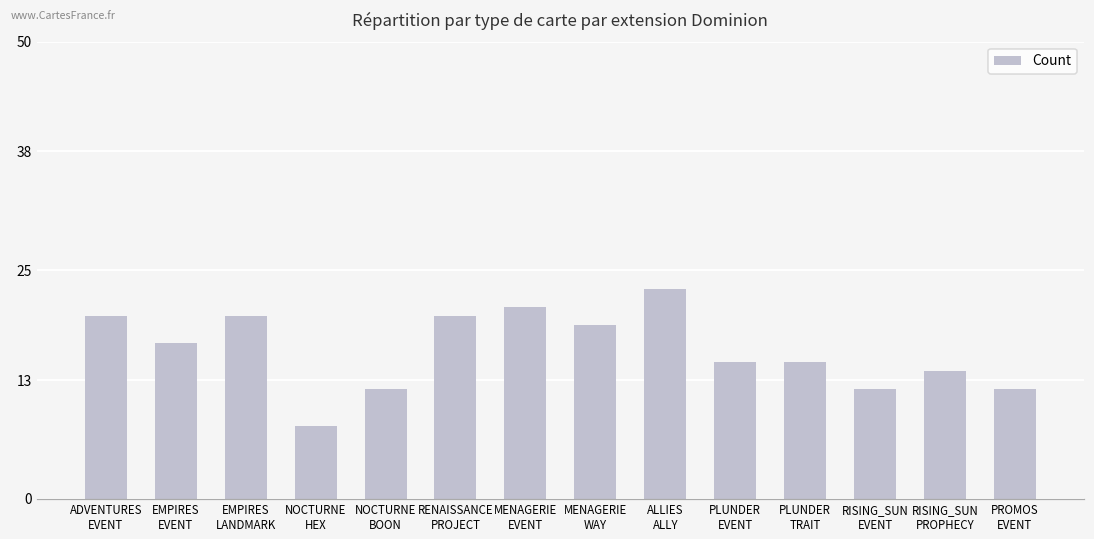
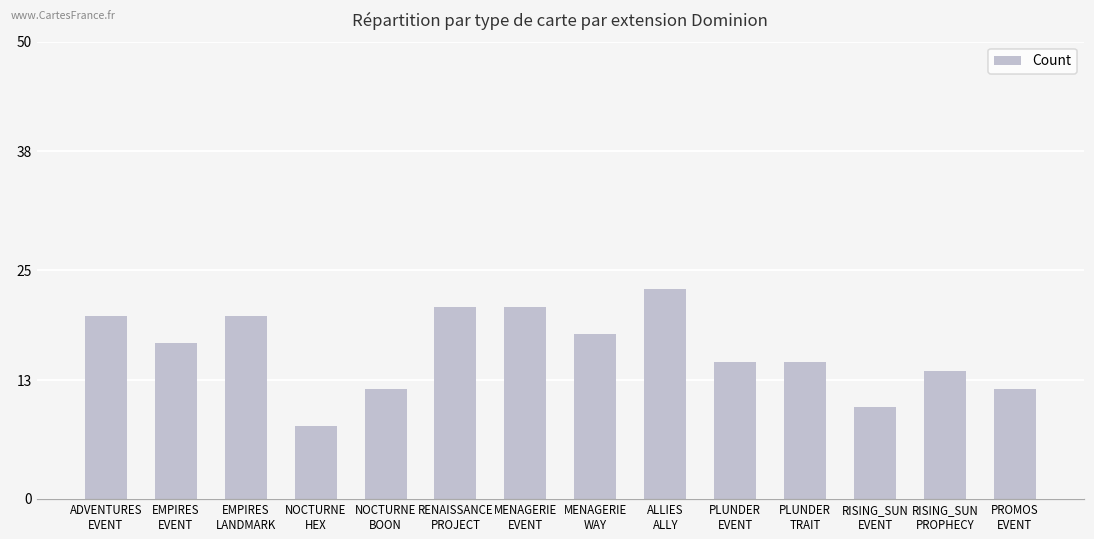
  {
    "ADVENTURES EVENT": 20,
    "EMPIRES EVENT": 17,
    "EMPIRES LANDMARK": 20,
    "NOCTURNE HEX": 8,
    "NOCTURNE BOON": 12,
-   "RENAISSANCE PROJECT": 20,
+   "RENAISSANCE PROJECT": 21,
    "MENAGERIE EVENT": 21,
-   "MENAGERIE WAY": 19,
+   "MENAGERIE WAY": 18,
    "ALLIES ALLY": 23,
    "PLUNDER EVENT": 15,
    "PLUNDER TRAIT": 15,
-   "RISING_SUN EVENT": 12,
+   "RISING_SUN EVENT": 10,
    "RISING_SUN PROPHECY": 14,
    "PROMOS EVENT": 12
  }
